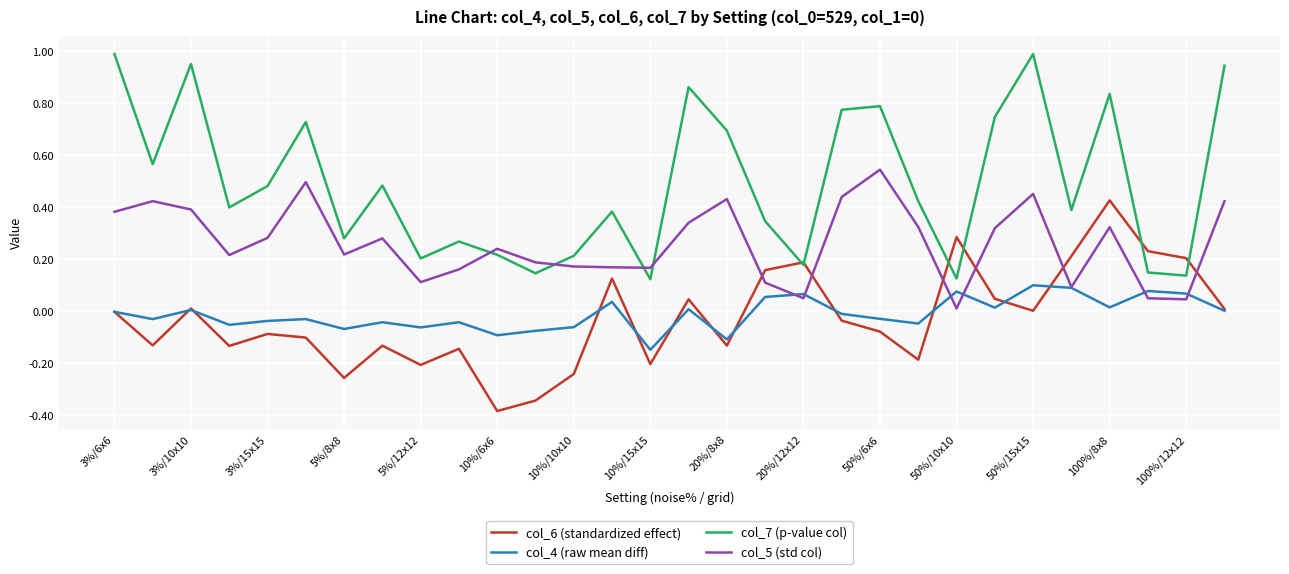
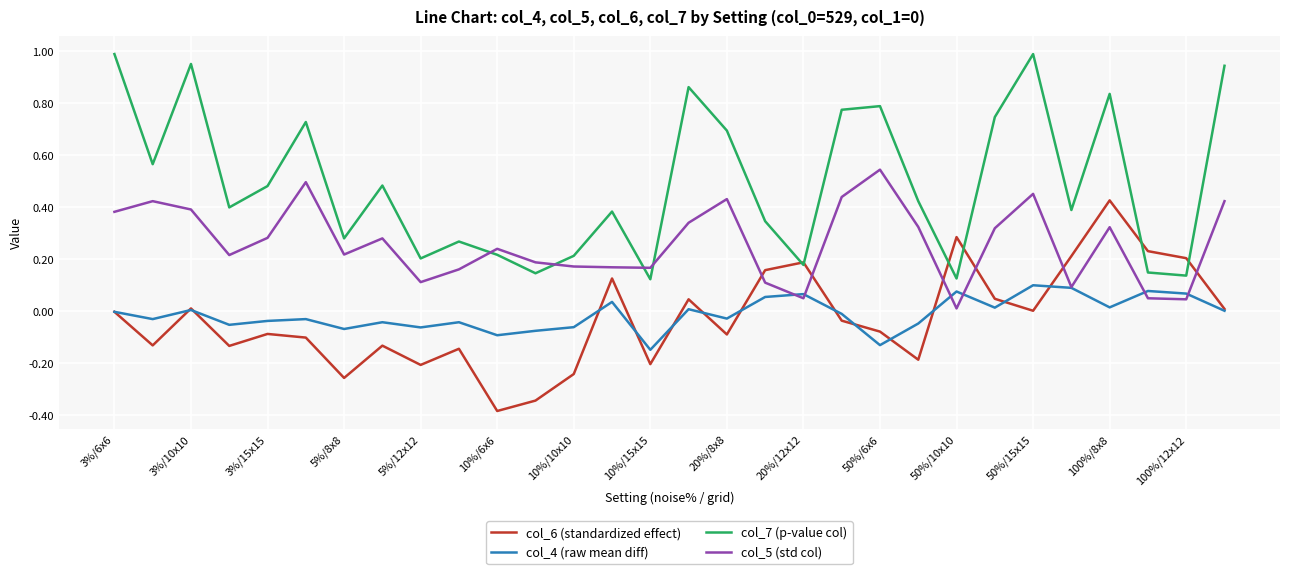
  {
    "col_6 (standardized effect)": {
      "3%/15x15": -0.09,
      "5%/8x8": -0.26,
      "5%/12x12": -0.21,
      "10%/6x6": -0.38,
      "10%/10x10": -0.24,
      "10%/15x15": -0.20,
-     "20%/8x8": -0.13,
+     "20%/8x8": -0.09,
      "20%/12x12": 0.19,
      "50%/6x6": -0.08,
      "50%/10x10": 0.29,
      "50%/15x15": 0.00,
      "100%/8x8": 0.43,
      "100%/12x12": 0.20
    },
    "col_4 (raw mean diff)": {
      "3%/15x15": -0.04,
      "5%/8x8": -0.07,
      "5%/12x12": -0.06,
      "10%/6x6": -0.09,
      "10%/10x10": -0.06,
      "10%/15x15": -0.15,
-     "20%/8x8": -0.11,
+     "20%/8x8": -0.03,
      "20%/12x12": 0.07,
-     "50%/6x6": -0.03,
+     "50%/6x6": -0.13,
      "50%/10x10": 0.08,
      "50%/15x15": 0.10,
      "100%/8x8": 0.02,
      "100%/12x12": 0.07
    },
    "col_7 (p-value col)": {
      "3%/6x6": 0.99,
      "3%/10x10": 0.95,
      "3%/15x15": 0.48,
      "5%/8x8": 0.28,
      "5%/12x12": 0.20,
      "10%/6x6": 0.22,
      "10%/10x10": 0.21,
      "10%/15x15": 0.12,
      "20%/8x8": 0.69,
      "20%/12x12": 0.18,
      "50%/6x6": 0.79,
      "50%/10x10": 0.13,
      "50%/15x15": 0.99,
      "100%/8x8": 0.84,
      "100%/12x12": 0.14
    },
    "col_5 (std col)": {
      "3%/6x6": 0.38,
      "3%/10x10": 0.39,
      "3%/15x15": 0.28,
      "5%/8x8": 0.22,
      "5%/12x12": 0.11,
      "10%/6x6": 0.24,
      "10%/10x10": 0.17,
      "10%/15x15": 0.17,
      "20%/8x8": 0.43,
      "20%/12x12": 0.05,
      "50%/6x6": 0.54,
      "50%/10x10": 0.01,
      "50%/15x15": 0.45,
      "100%/8x8": 0.32,
      "100%/12x12": 0.05
    }
  }
